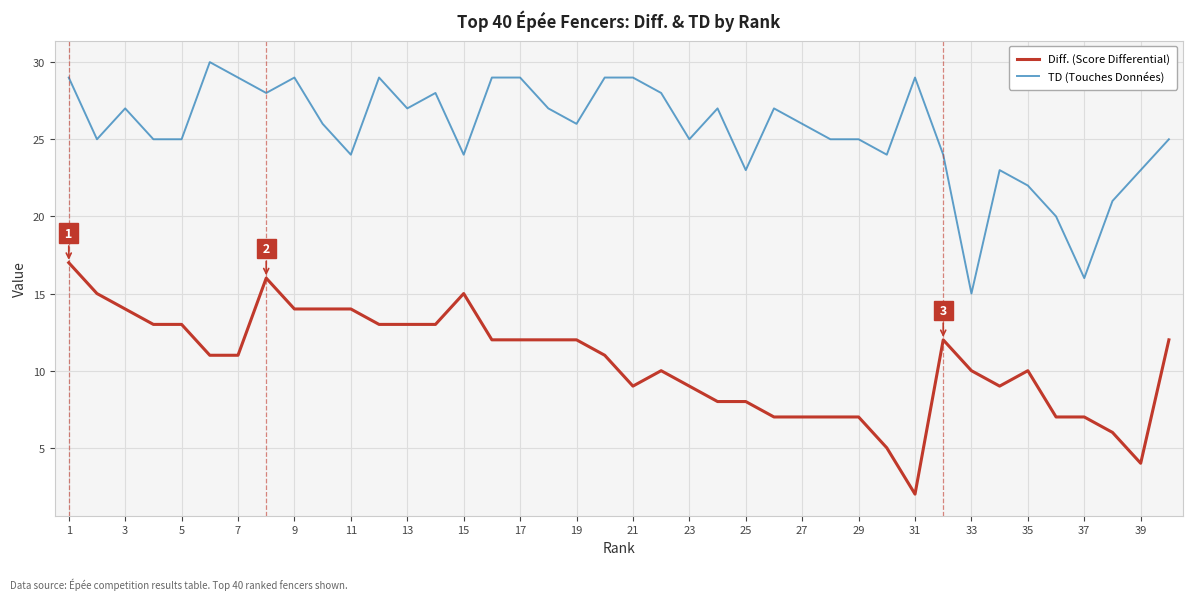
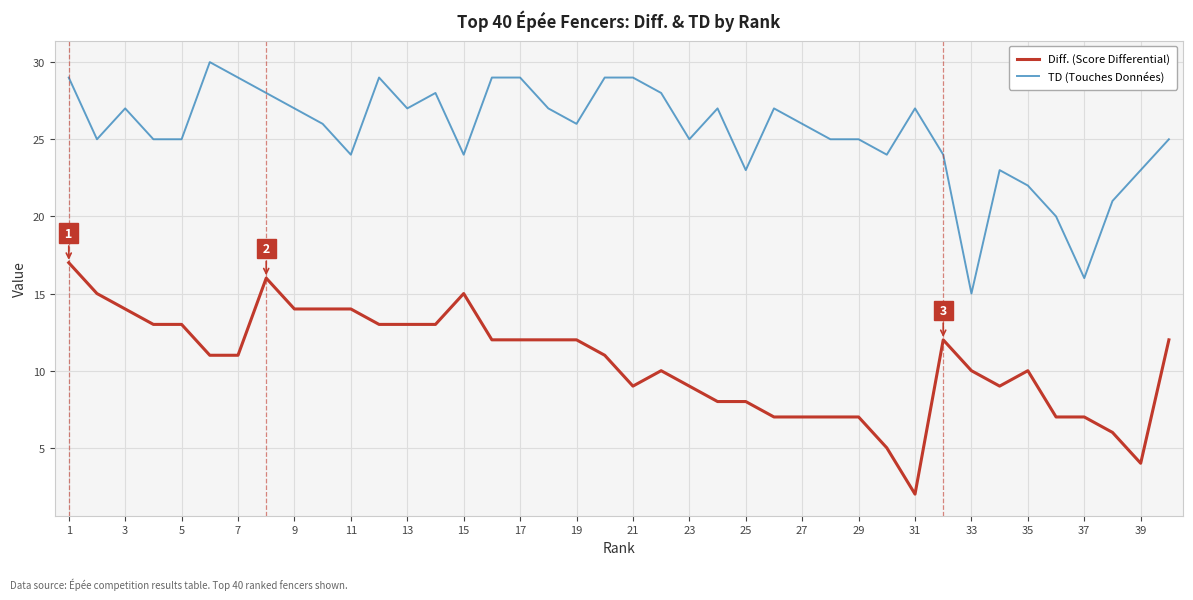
  {
    "TD (Touches Données)": {
      "1": 29,
      "3": 27,
      "5": 25,
      "7": 29,
-     "9": 29,
+     "9": 27,
      "11": 24,
      "13": 27,
      "15": 24,
      "17": 29,
      "19": 26,
      "21": 29,
      "23": 25,
      "25": 23,
      "27": 26,
      "29": 25,
-     "31": 29,
+     "31": 27,
      "33": 15,
      "35": 22,
      "37": 16,
      "39": 23
    },
    "Diff. (Score Differential)": {
      "3": 14,
      "5": 13,
      "7": 11,
      "9": 14,
      "11": 14,
      "13": 13,
      "15": 15,
      "17": 12,
      "19": 12,
      "21": 9,
      "23": 9,
      "25": 8,
      "27": 7,
      "29": 7,
      "31": 2,
      "33": 10,
      "35": 10,
      "37": 7,
      "39": 4
    }
  }
